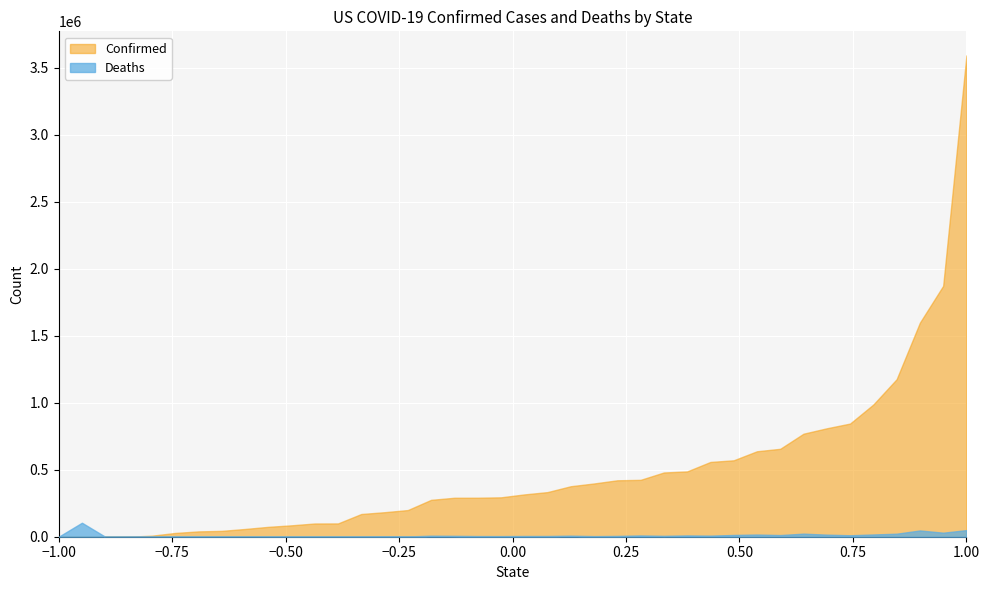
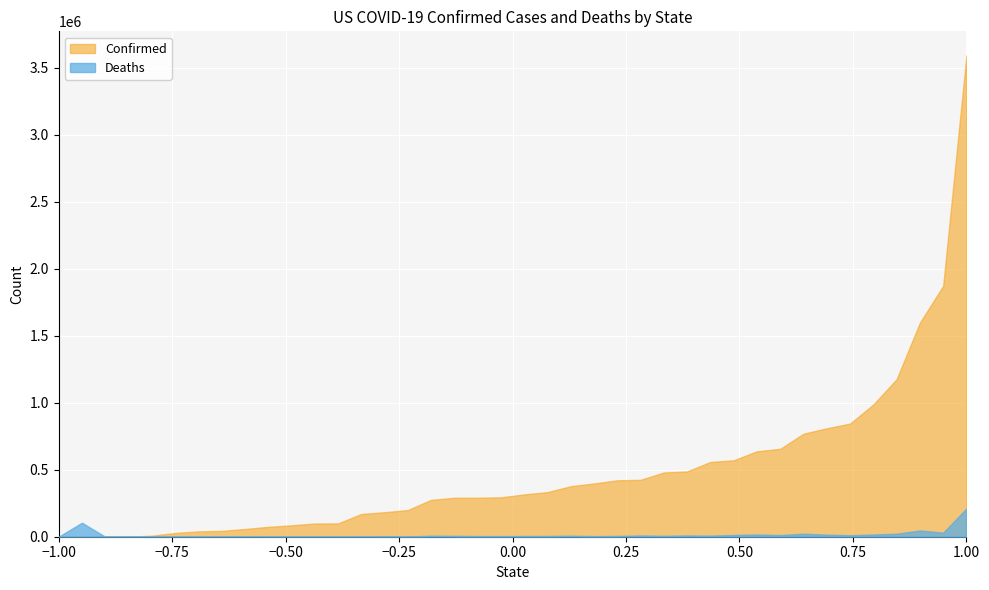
  {
    "Confirmed": {
      "1.00": 3590000
    },
    "Deaths": {
-     "1.00": 50000
+     "1.00": 210000
    }
  }
